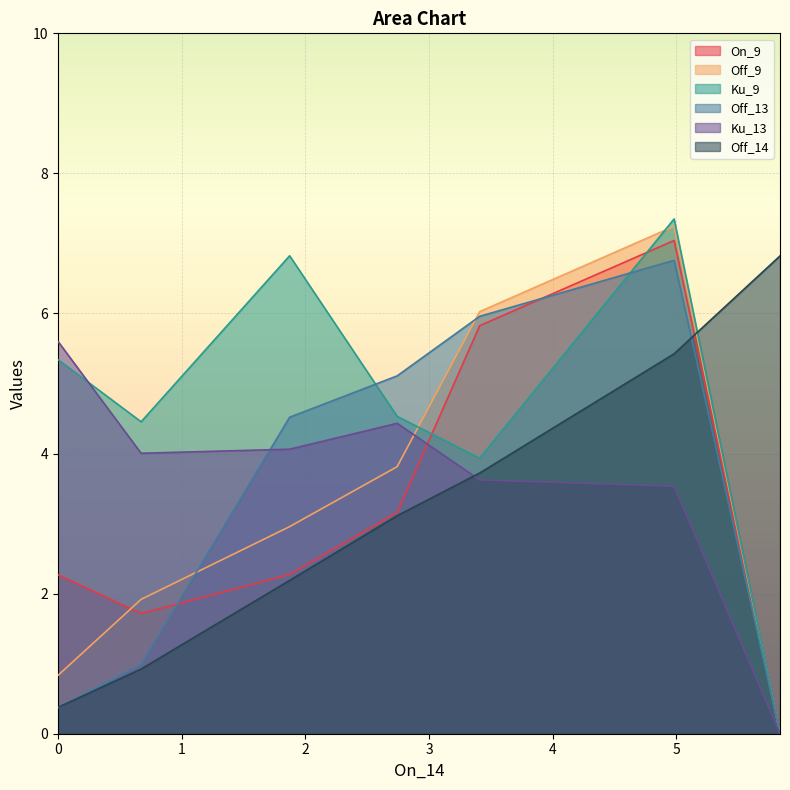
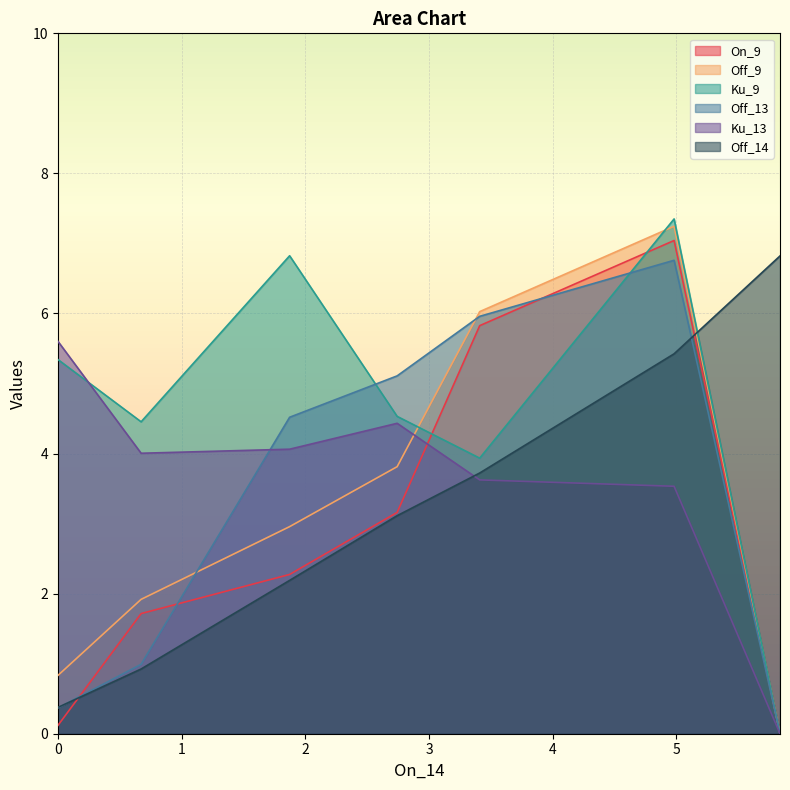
  {
    "On_9": {
-     "0": 2.3
+     "0": 0.1
    },
    "Off_9": {
      "0": 0.8
    }
  }
